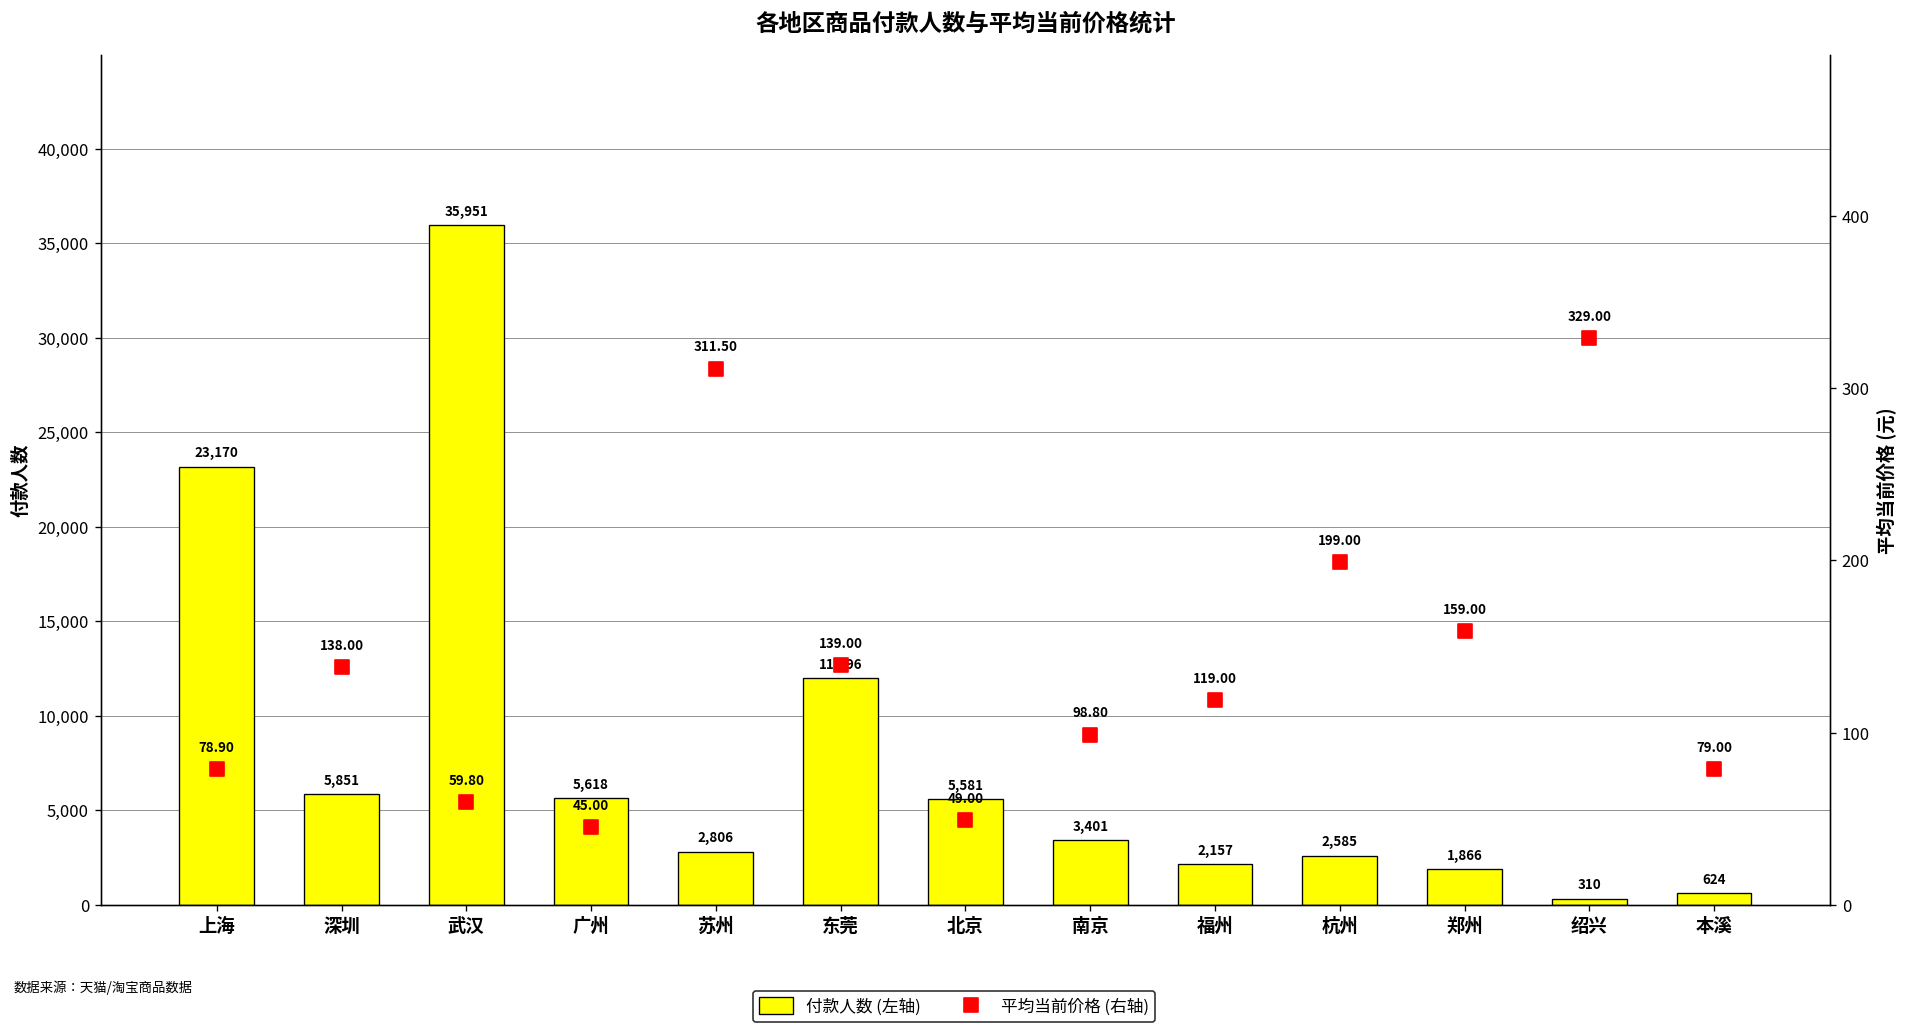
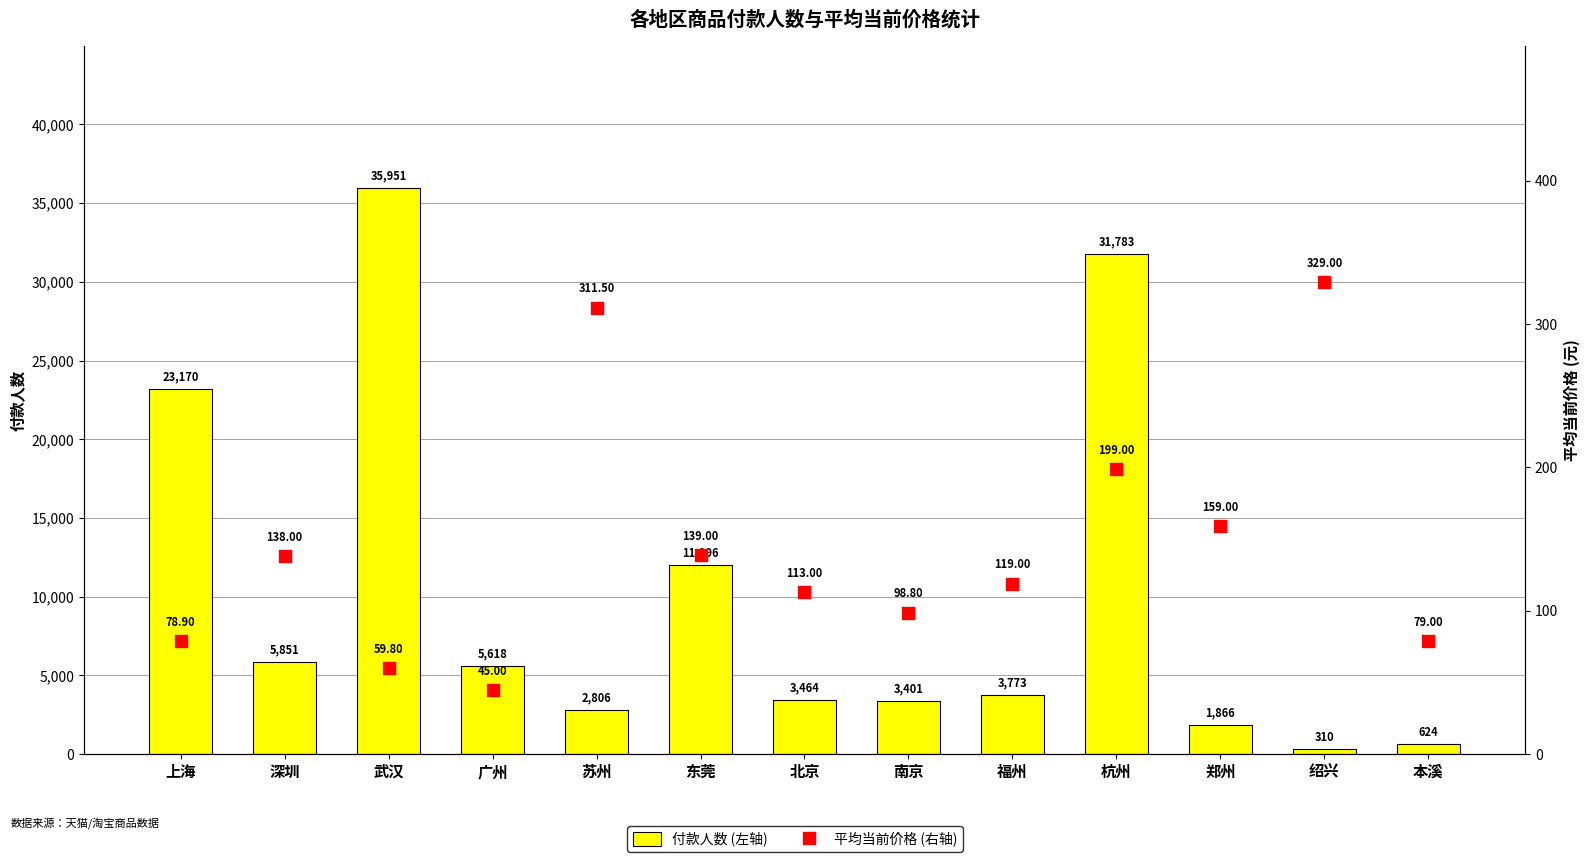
  {
    "付款人数 (左轴)": {
      "上海": "23,170",
      "深圳": "5,851",
      "武汉": "35,951",
      "广州": "5,618",
      "苏州": "2,806",
-     "北京": "5,581",
+     "北京": "3,464",
      "南京": "3,401",
-     "福州": "2,157",
-     "杭州": "2,585",
+     "福州": "3,773",
+     "杭州": "31,783",
      "郑州": "1,866",
      "绍兴": "310",
      "本溪": "624"
    },
    "平均当前价格 (右轴)": {
-     "北京": "49.00"
+     "北京": "113.00"
    }
  }
